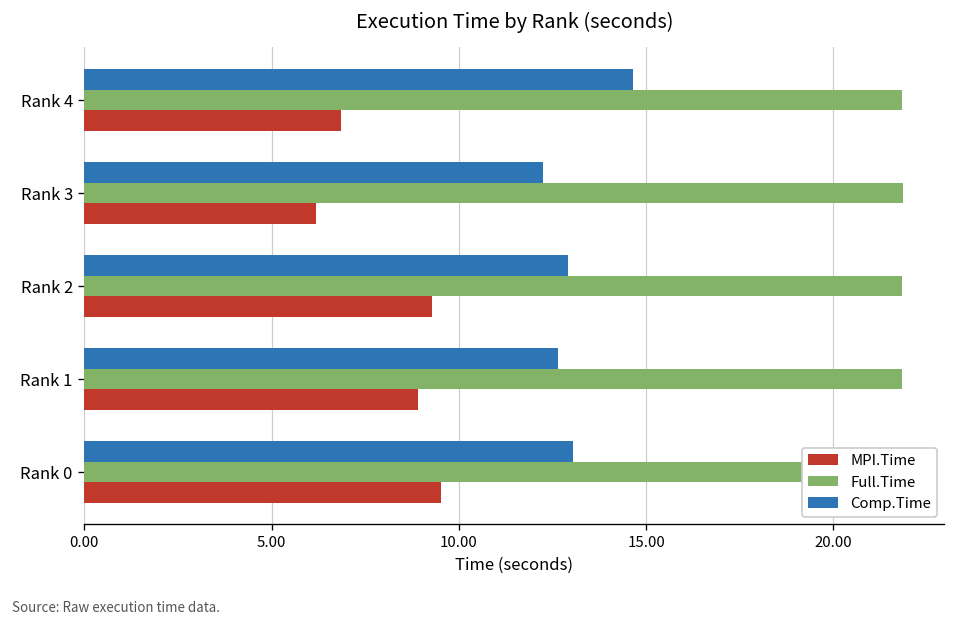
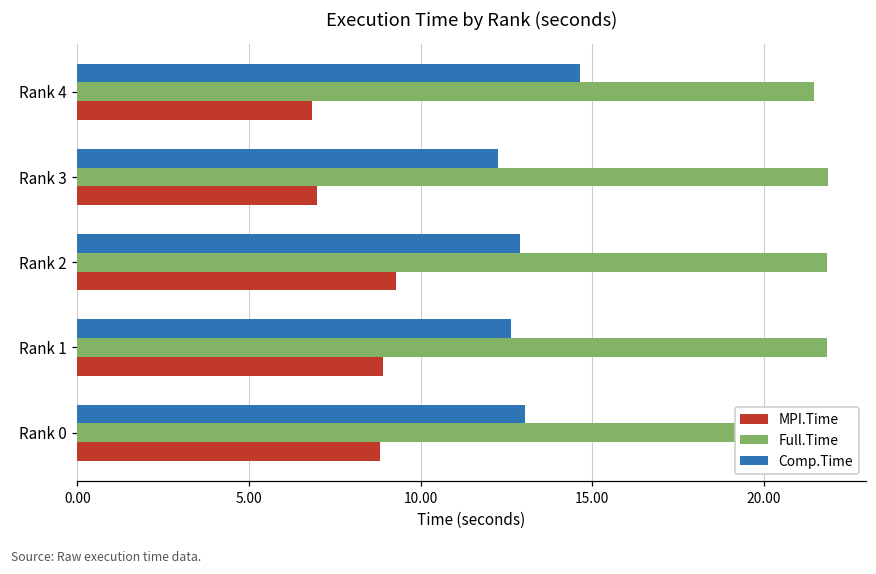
  {
    "MPI.Time": {
      "Rank 4": 6.8,
-     "Rank 3": 6.2,
+     "Rank 3": 7.0,
      "Rank 2": 9.3,
      "Rank 1": 8.9,
-     "Rank 0": 9.5
+     "Rank 0": 8.8
    },
    "Full.Time": {
-     "Rank 4": 21.8,
+     "Rank 4": 21.5,
      "Rank 3": 21.9,
      "Rank 2": 21.8,
      "Rank 1": 21.8
    },
    "Comp.Time": {
      "Rank 4": 14.7,
      "Rank 3": 12.2,
      "Rank 2": 12.9,
      "Rank 1": 12.6,
      "Rank 0": 13.0
    }
  }
